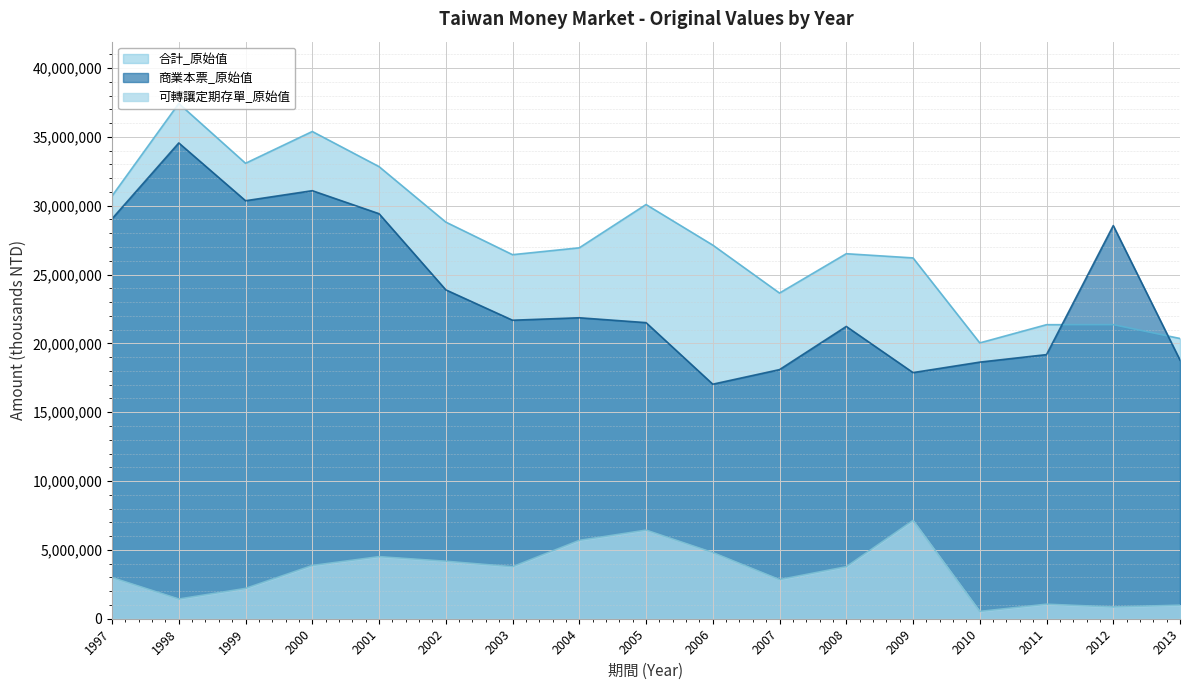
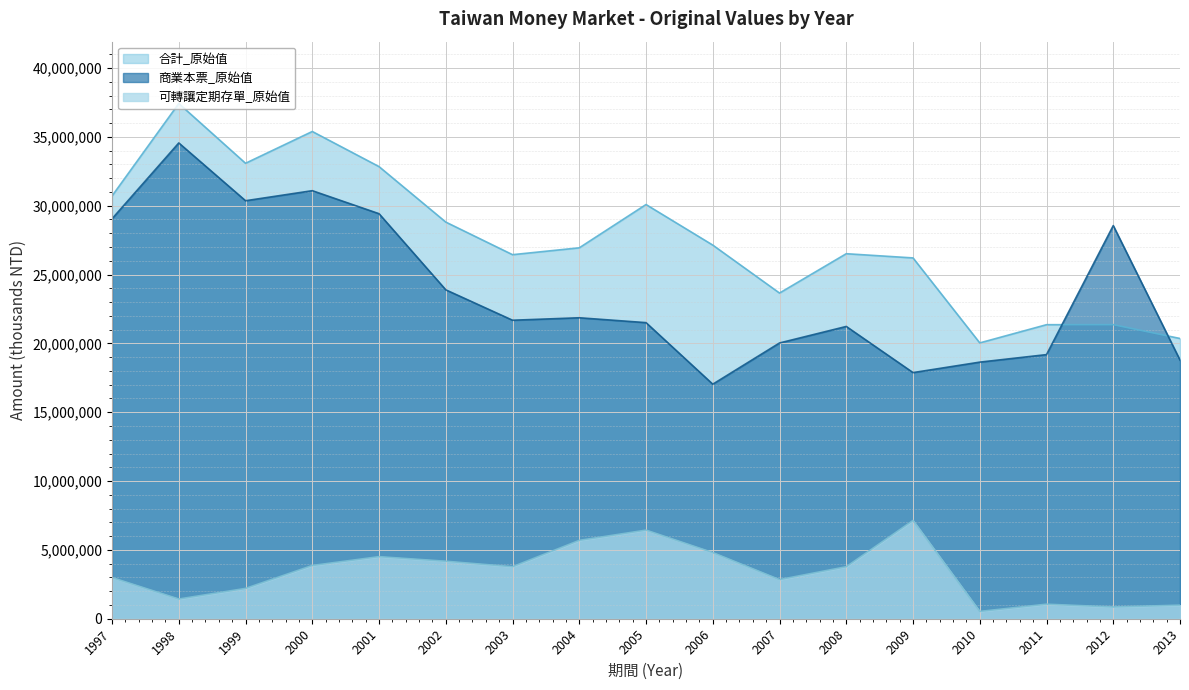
  {
    "商業本票_原始值": {
      "1997": "29,100,000",
      "1998": "34,600,000",
      "1999": "30,400,000",
      "2000": "31,100,000",
      "2001": "29,400,000",
      "2002": "23,900,000",
      "2003": "21,700,000",
      "2004": "21,900,000",
      "2005": "21,500,000",
      "2006": "17,000,000",
-     "2007": "18,100,000",
+     "2007": "20,000,000",
      "2008": "21,200,000",
      "2009": "17,900,000",
      "2010": "18,600,000",
      "2011": "19,200,000",
      "2012": "28,600,000",
      "2013": "18,800,000"
    }
  }
